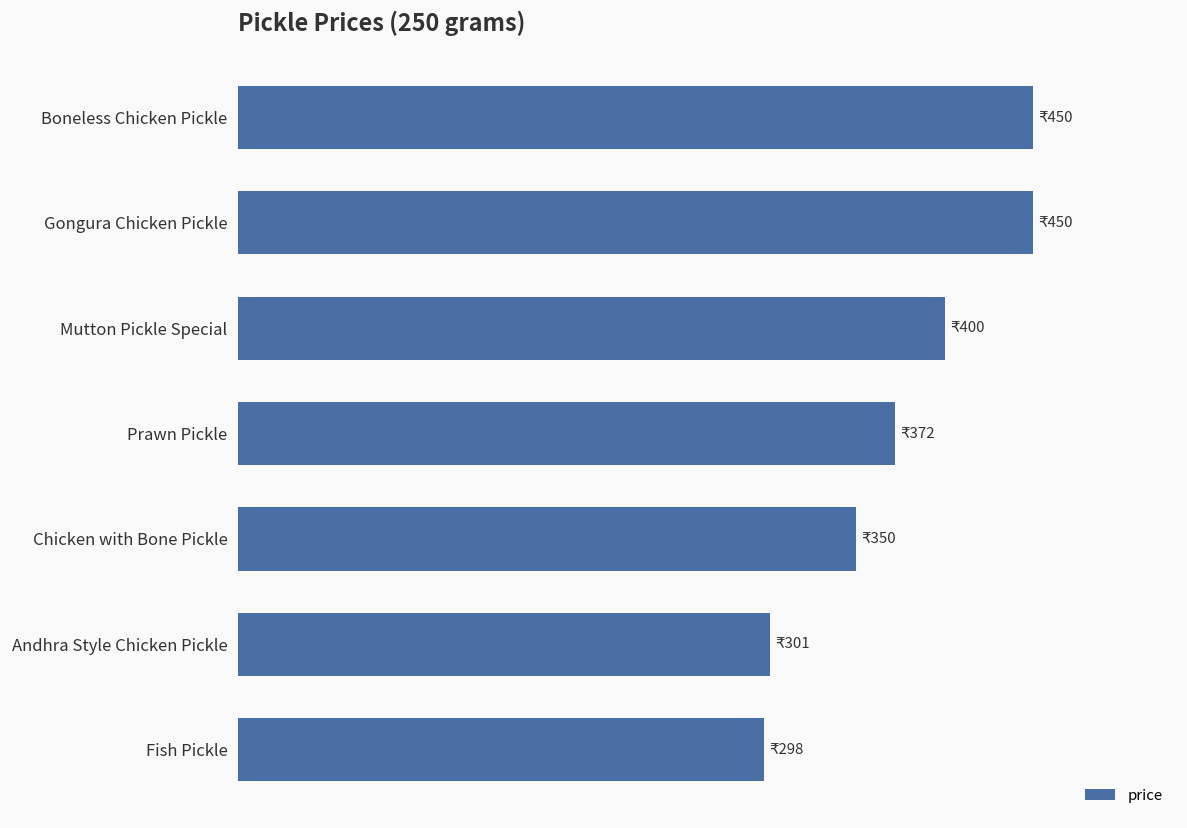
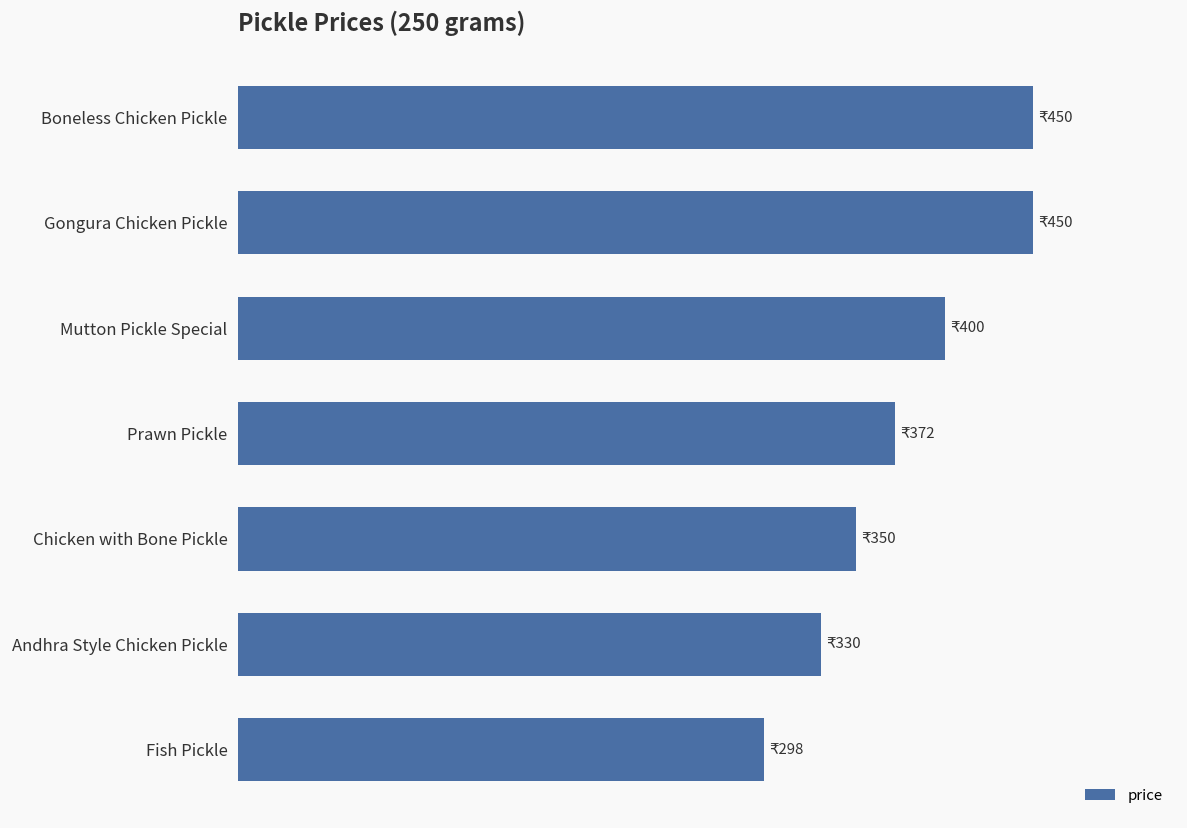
  {
    "Boneless Chicken Pickle": 450,
    "Gongura Chicken Pickle": 450,
    "Mutton Pickle Special": 400,
    "Prawn Pickle": 372,
    "Chicken with Bone Pickle": 350,
-   "Andhra Style Chicken Pickle": 301,
+   "Andhra Style Chicken Pickle": 330,
    "Fish Pickle": 298
  }
